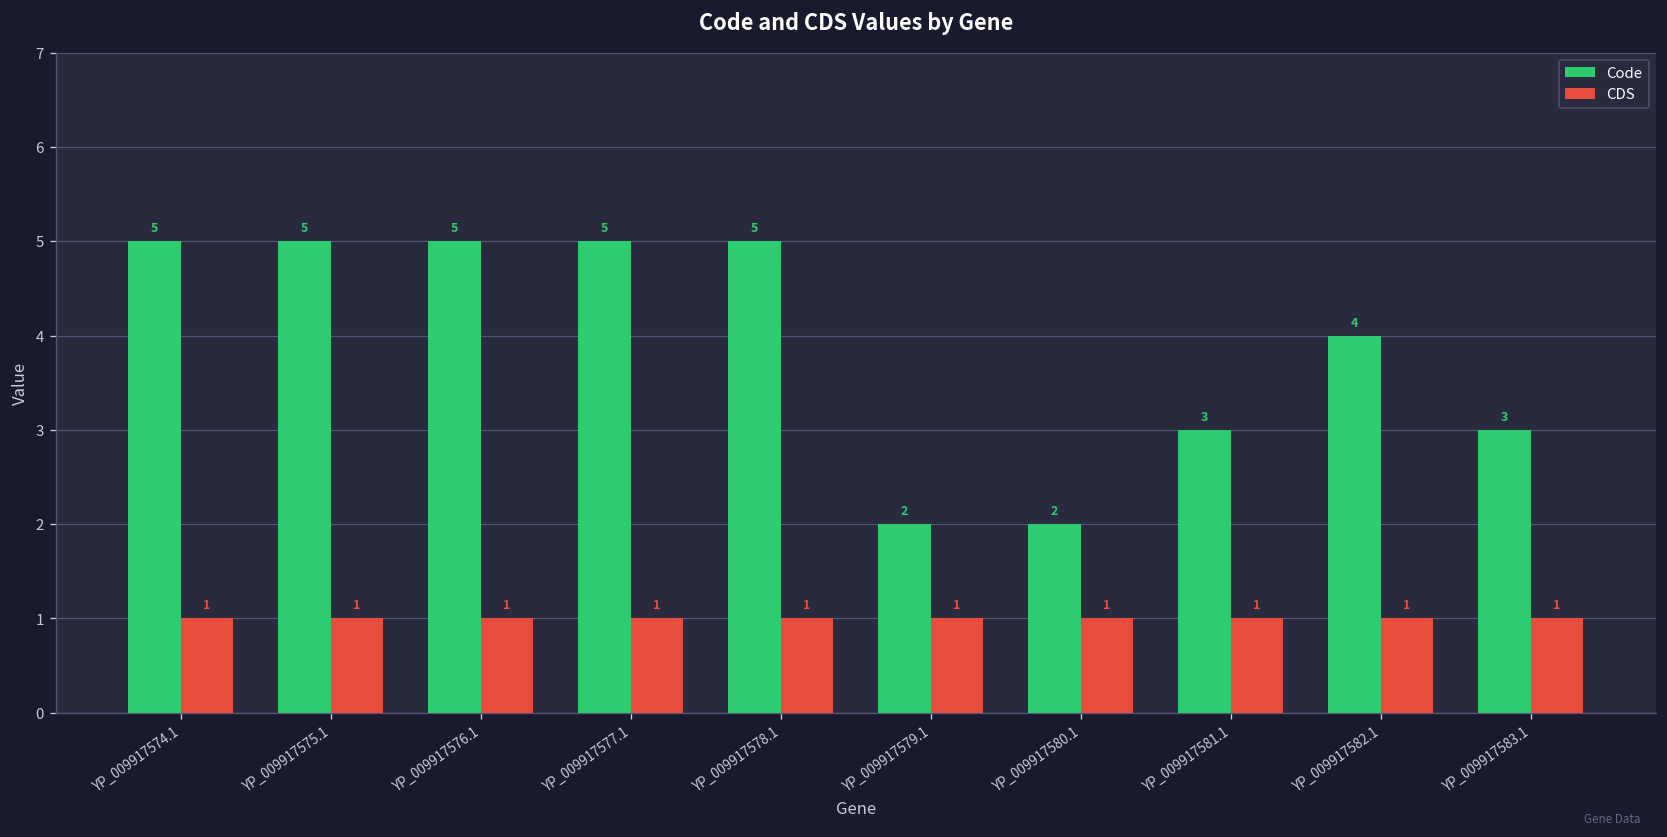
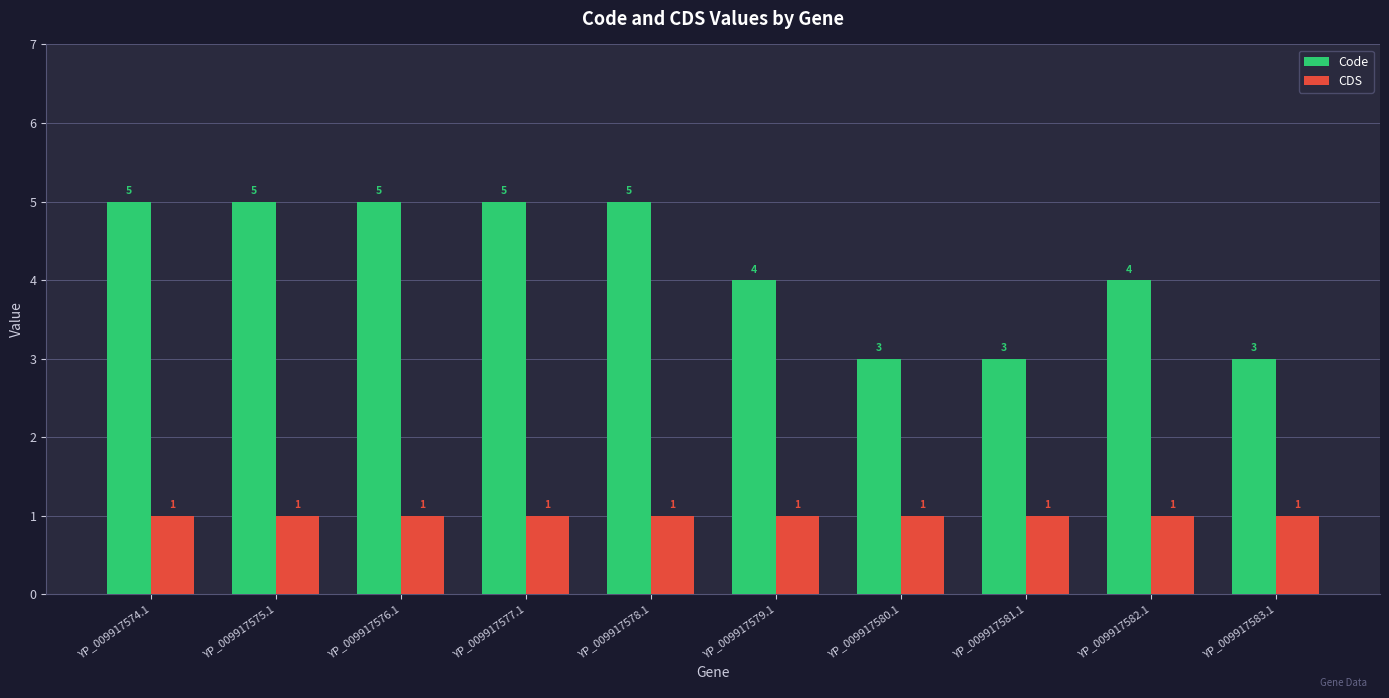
  {
    "Code": {
      "YP_009917574.1": 5,
      "YP_009917575.1": 5,
      "YP_009917576.1": 5,
      "YP_009917577.1": 5,
      "YP_009917578.1": 5,
-     "YP_009917579.1": 2,
-     "YP_009917580.1": 2,
+     "YP_009917579.1": 4,
+     "YP_009917580.1": 3,
      "YP_009917581.1": 3,
      "YP_009917582.1": 4,
      "YP_009917583.1": 3
    },
    "CDS": {
      "YP_009917574.1": 1,
      "YP_009917575.1": 1,
      "YP_009917576.1": 1,
      "YP_009917577.1": 1,
      "YP_009917578.1": 1,
      "YP_009917579.1": 1,
      "YP_009917580.1": 1,
      "YP_009917581.1": 1,
      "YP_009917582.1": 1,
      "YP_009917583.1": 1
    }
  }
